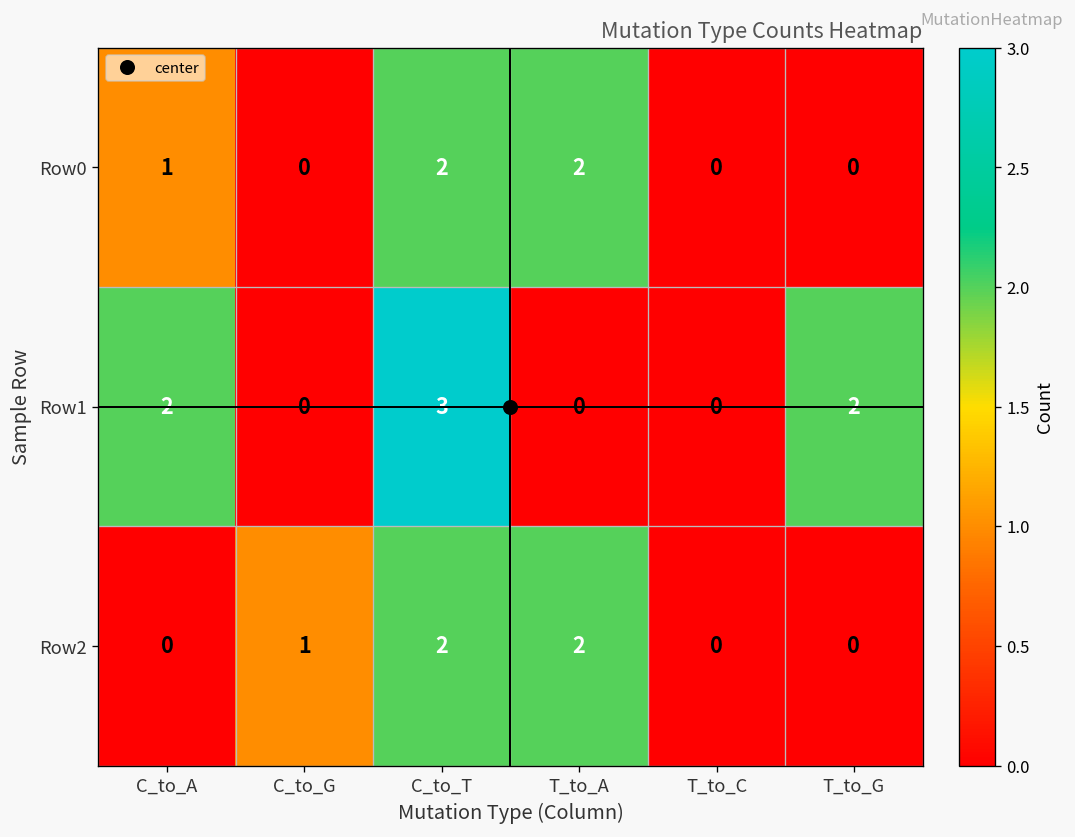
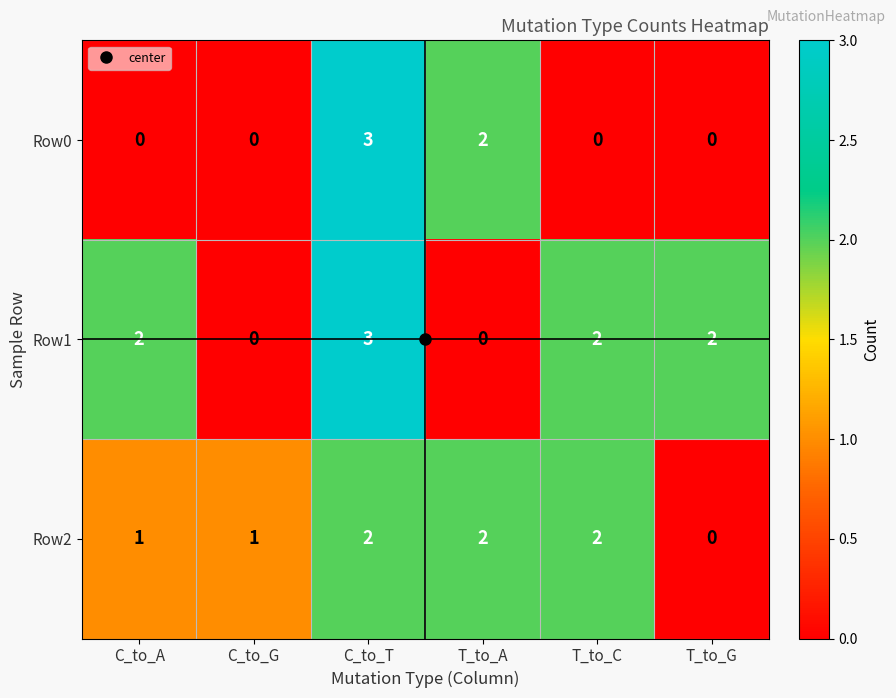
  {
    "Row0": {
-     "C_to_A": 1,
+     "C_to_A": 0,
      "C_to_G": 0,
-     "C_to_T": 2,
+     "C_to_T": 3,
      "T_to_A": 2,
      "T_to_C": 0,
      "T_to_G": 0
    },
    "Row1": {
      "C_to_A": 2,
      "C_to_G": 0,
      "C_to_T": 3,
      "T_to_A": 0,
-     "T_to_C": 0,
+     "T_to_C": 2,
      "T_to_G": 2
    },
    "Row2": {
-     "C_to_A": 0,
+     "C_to_A": 1,
      "C_to_G": 1,
      "C_to_T": 2,
      "T_to_A": 2,
-     "T_to_C": 0,
+     "T_to_C": 2,
      "T_to_G": 0
    }
  }
